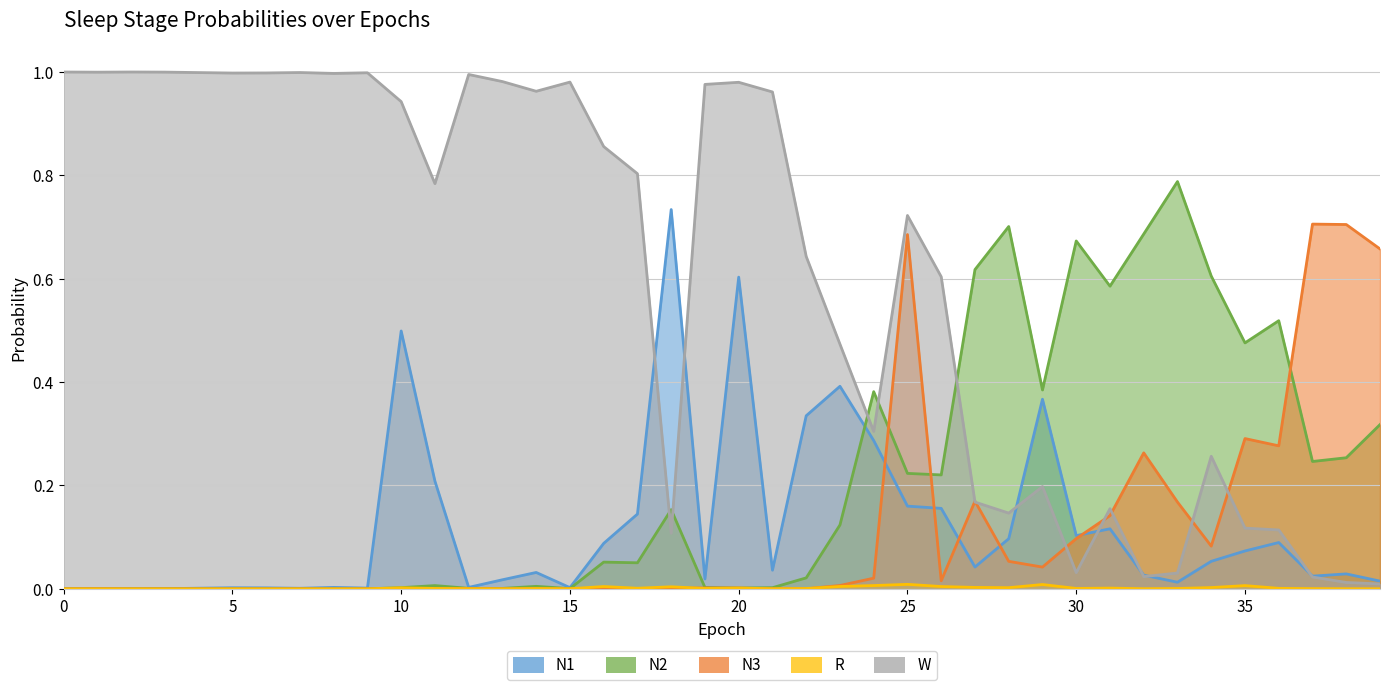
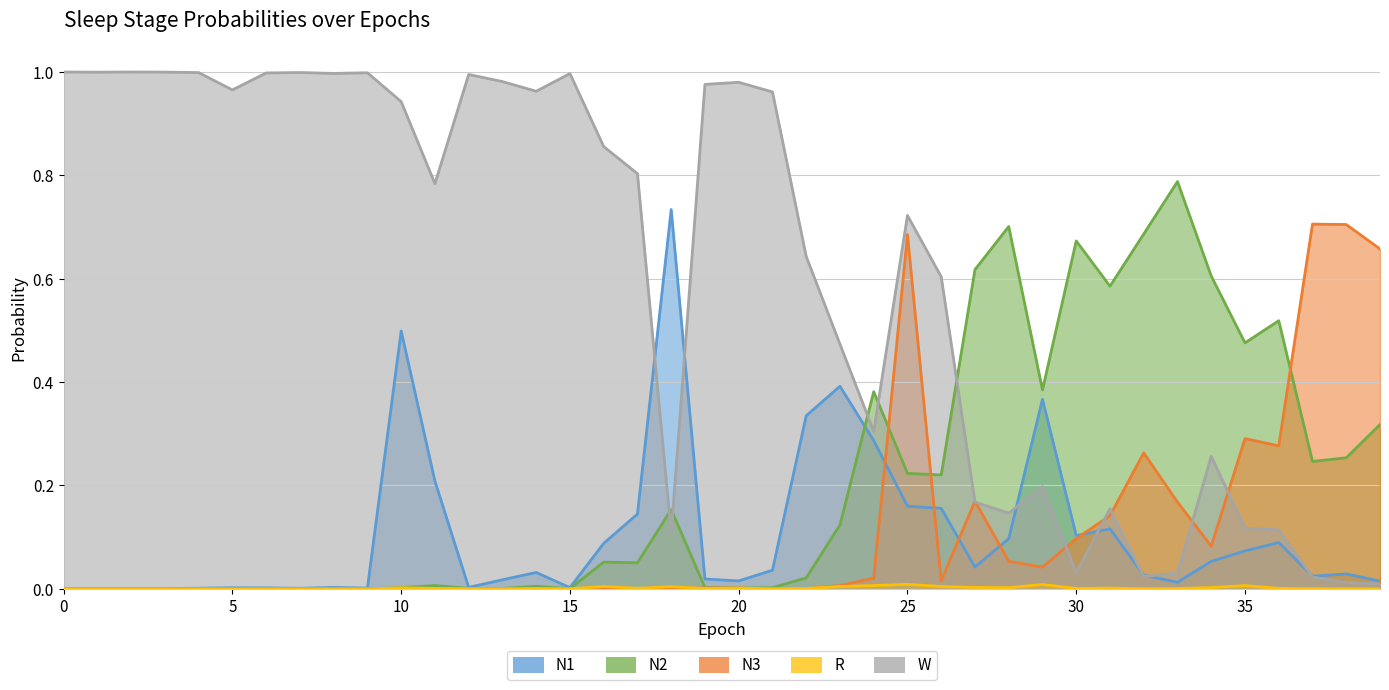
  {
    "N1": {
      "10": 0.50,
-     "20": 0.60,
+     "20": 0.02,
      "25": 0.16,
      "30": 0.10,
      "35": 0.07
    },
    "N2": {
      "25": 0.22,
      "30": 0.67,
      "35": 0.48
    },
    "N3": {
      "25": 0.69,
      "30": 0.10,
      "35": 0.29
    },
    "R": {
      "25": 0.01,
      "30": 0.00,
      "35": 0.01
    },
    "W": {
      "0": 1.00,
-     "5": 1.00,
+     "5": 0.97,
      "10": 0.94,
-     "15": 0.98,
+     "15": 1.00,
      "20": 0.98,
      "25": 0.72,
      "30": 0.03,
      "35": 0.12
    }
  }
